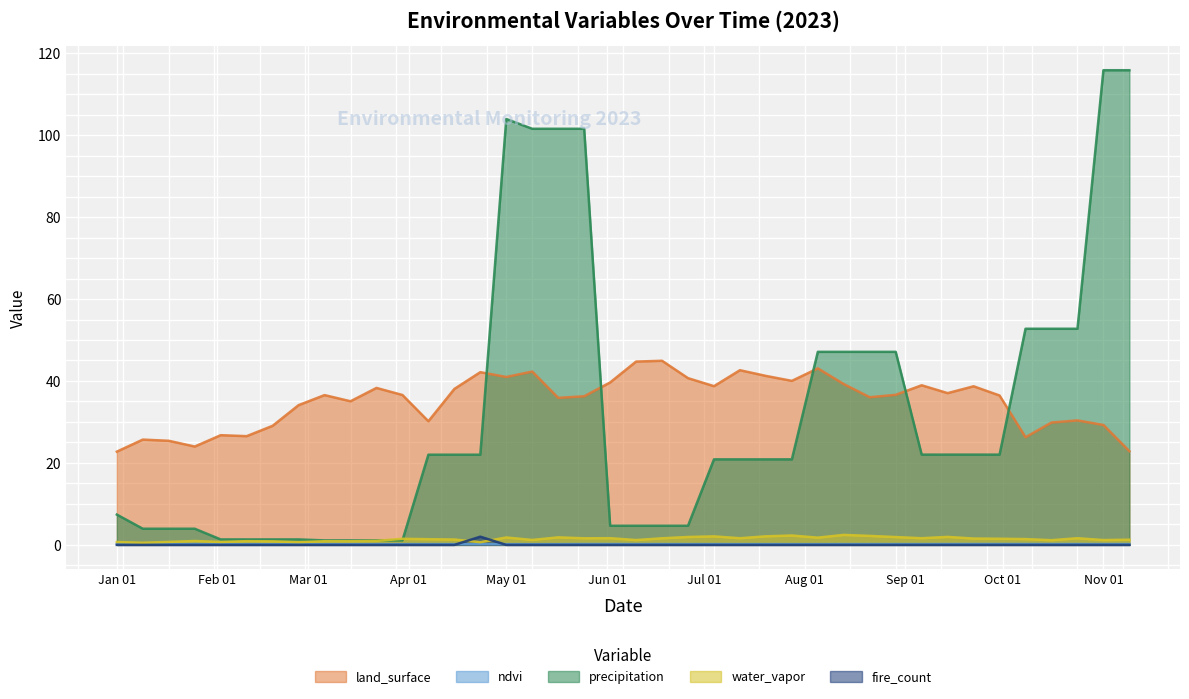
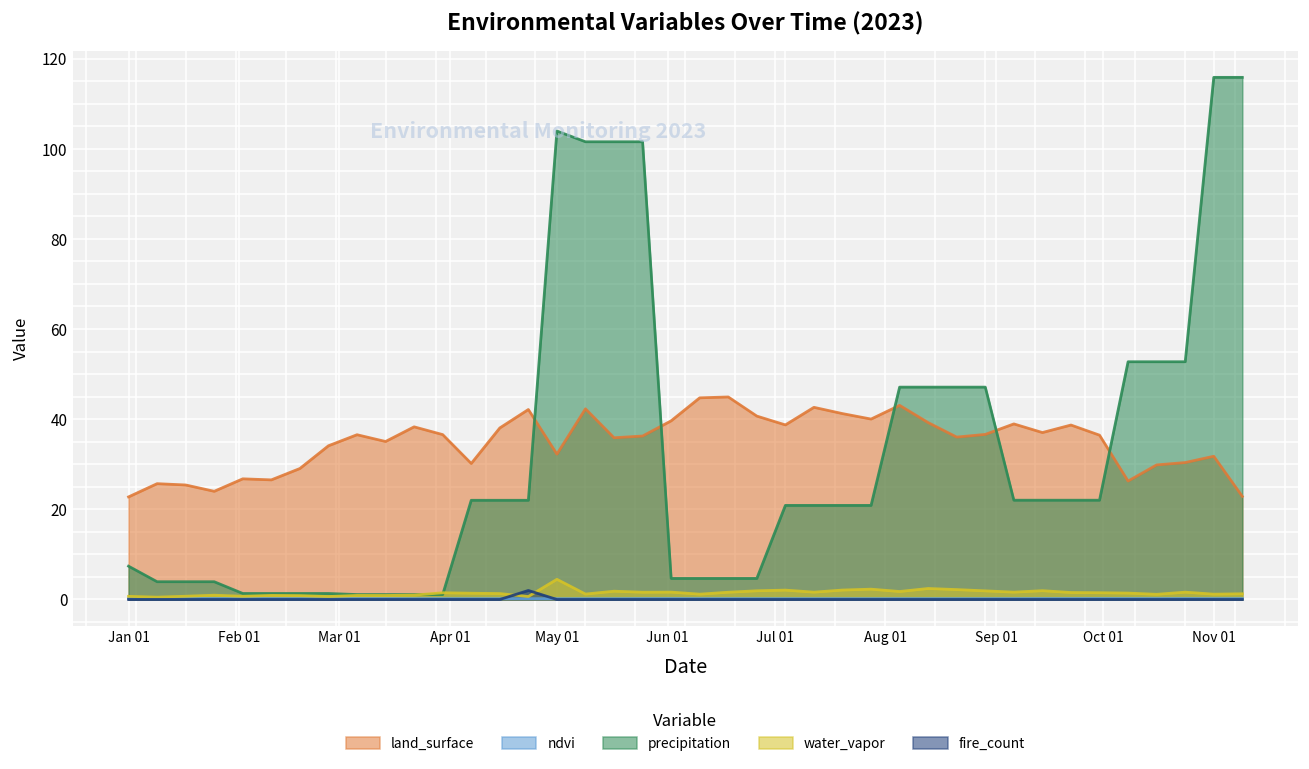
  {
    "land_surface": {
      "Jan 01": 23,
-     "May 01": 41,
-     "Nov 01": 29
+     "May 01": 32,
+     "Nov 01": 32
    },
    "precipitation": {
      "Jan 01": 7,
      "Nov 01": 116
    },
    "water_vapor": {
-     "May 01": 2,
+     "May 01": 4,
      "Nov 01": 1
    }
  }
